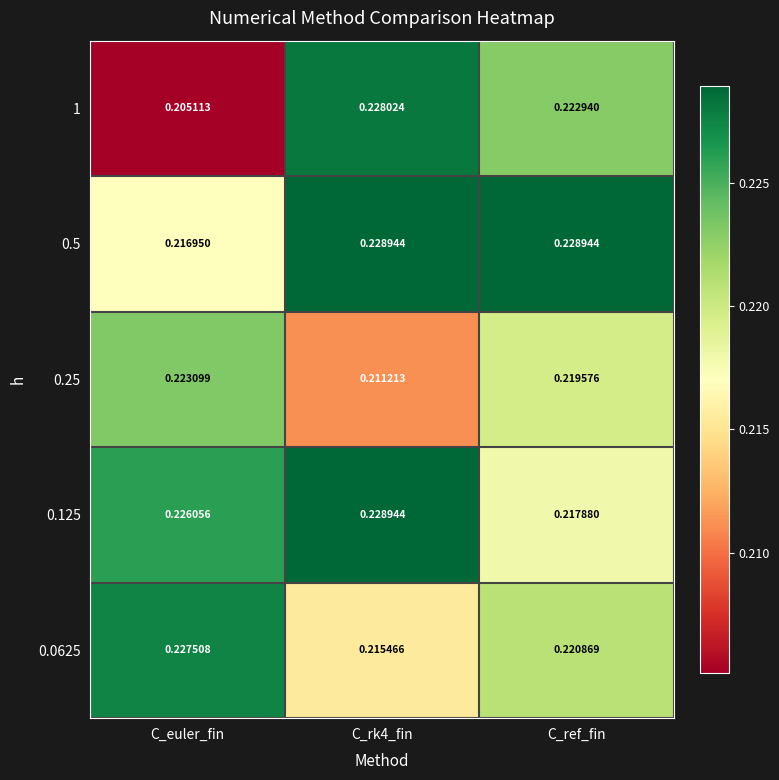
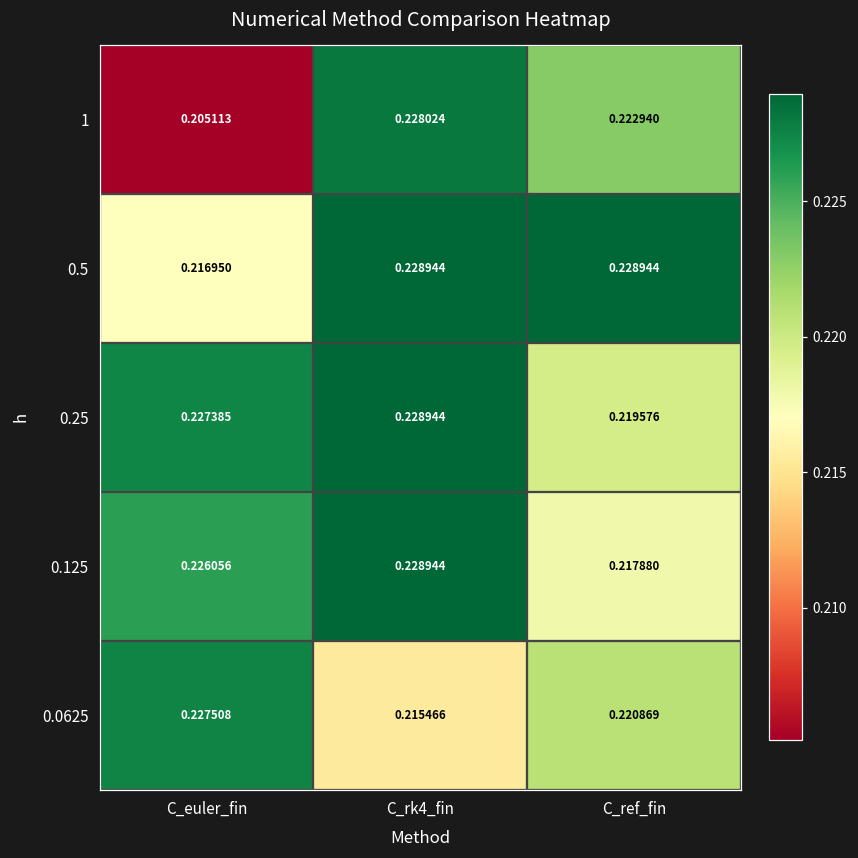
  {
    "1": {
      "C_euler_fin": 0.205113,
      "C_rk4_fin": 0.228024,
      "C_ref_fin": 0.222940
    },
    "0.5": {
      "C_euler_fin": 0.216950,
      "C_rk4_fin": 0.228944,
      "C_ref_fin": 0.228944
    },
    "0.25": {
-     "C_euler_fin": 0.223099,
-     "C_rk4_fin": 0.211213,
+     "C_euler_fin": 0.227385,
+     "C_rk4_fin": 0.228944,
      "C_ref_fin": 0.219576
    },
    "0.125": {
      "C_euler_fin": 0.226056,
      "C_rk4_fin": 0.228944,
      "C_ref_fin": 0.217880
    },
    "0.0625": {
      "C_euler_fin": 0.227508,
      "C_rk4_fin": 0.215466,
      "C_ref_fin": 0.220869
    }
  }
